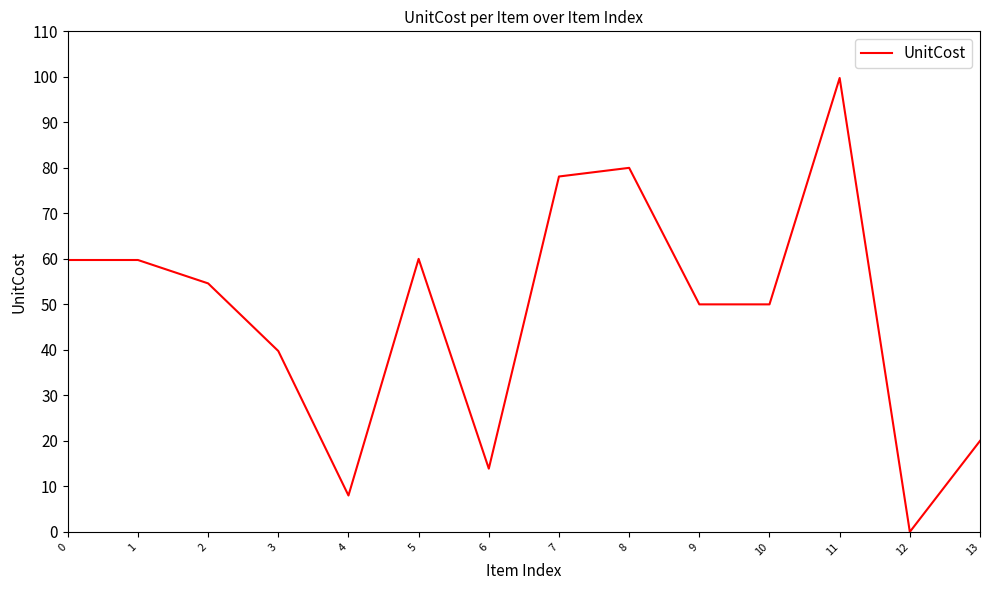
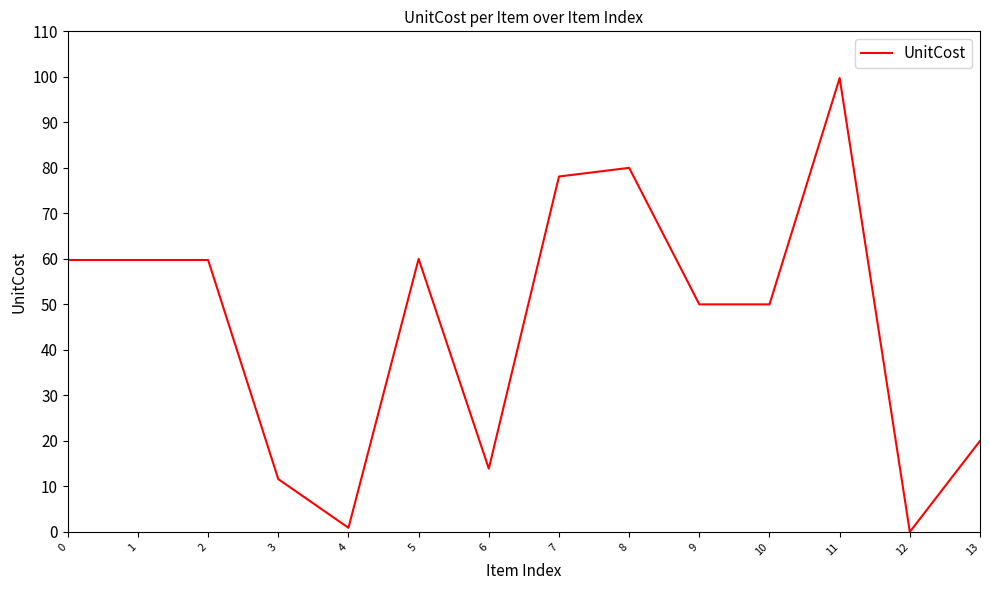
  {
    "0": 60,
    "1": 60,
-   "2": 55,
-   "3": 40,
-   "4": 8,
+   "2": 60,
+   "3": 12,
+   "4": 1,
    "5": 60,
    "6": 14,
    "7": 78,
    "8": 80,
    "9": 50,
    "10": 50,
    "11": 100,
    "12": 0,
    "13": 20
  }
